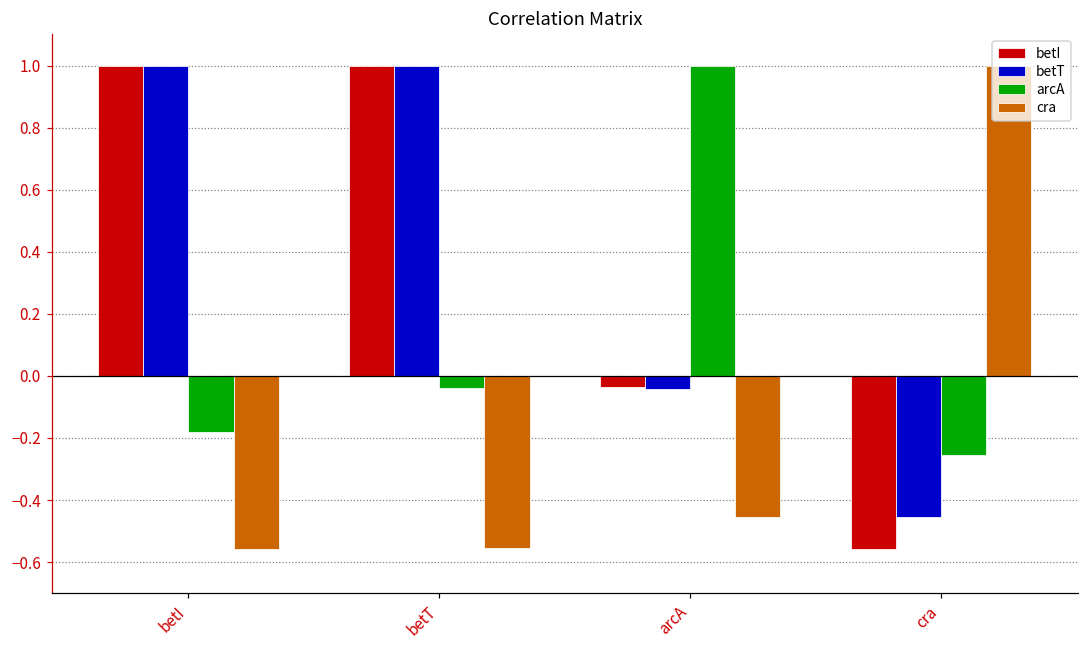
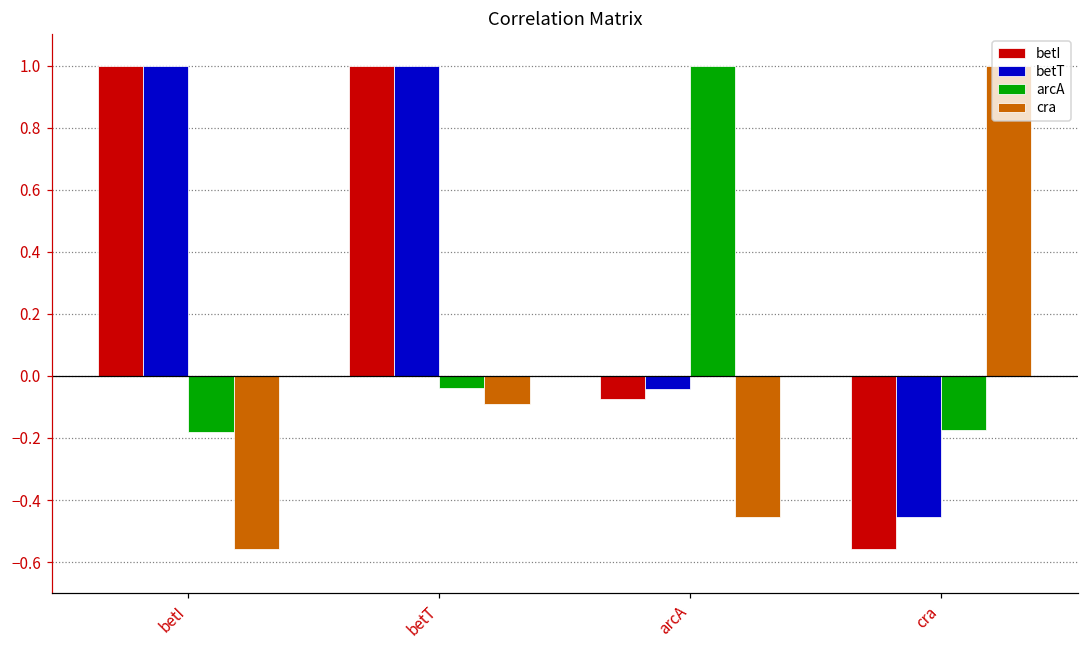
  {
    "betI": {
      "betI": 1.00,
      "betT": 1.00,
-     "arcA": -0.04,
+     "arcA": -0.07,
      "cra": -0.56
    },
    "betT": {
      "betI": 1.00,
      "betT": 1.00,
      "arcA": -0.04,
      "cra": -0.46
    },
    "arcA": {
      "betI": -0.18,
      "betT": -0.04,
      "arcA": 1.00,
-     "cra": -0.26
+     "cra": -0.18
    },
    "cra": {
      "betI": -0.56,
-     "betT": -0.55,
+     "betT": -0.09,
      "arcA": -0.45
    }
  }
